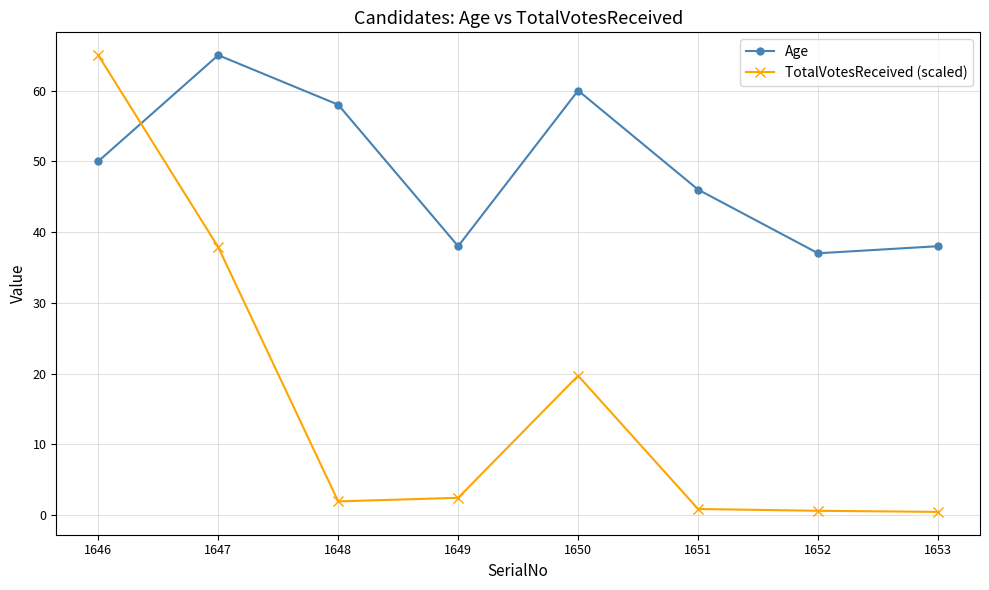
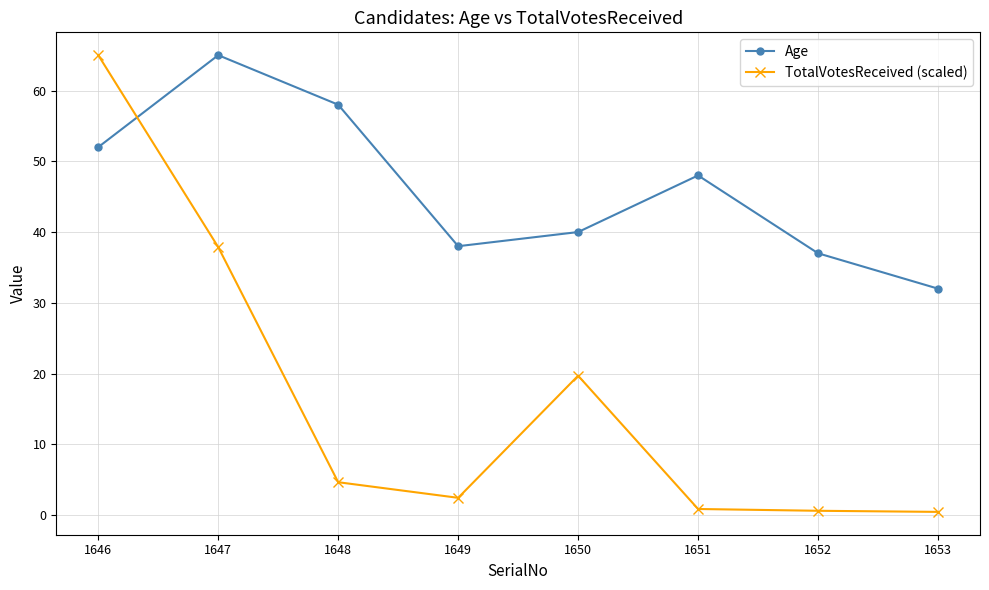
  {
    "Age": {
-     "1646": 50,
+     "1646": 52,
      "1647": 65,
      "1648": 58,
      "1649": 38,
-     "1650": 60,
-     "1651": 46,
+     "1650": 40,
+     "1651": 48,
      "1652": 37,
-     "1653": 38
+     "1653": 32
    },
    "TotalVotesReceived (scaled)": {
      "1646": 65,
      "1647": 38,
-     "1648": 2,
+     "1648": 5,
      "1649": 2,
      "1650": 20,
      "1651": 1,
      "1652": 1,
      "1653": 0
    }
  }
